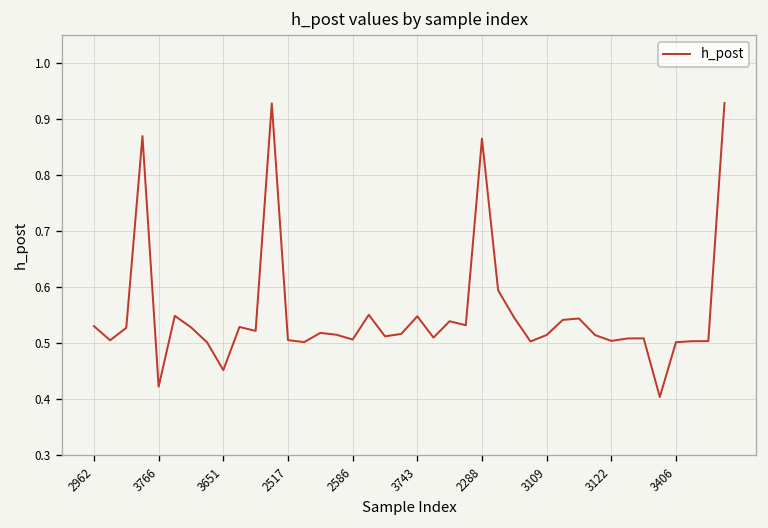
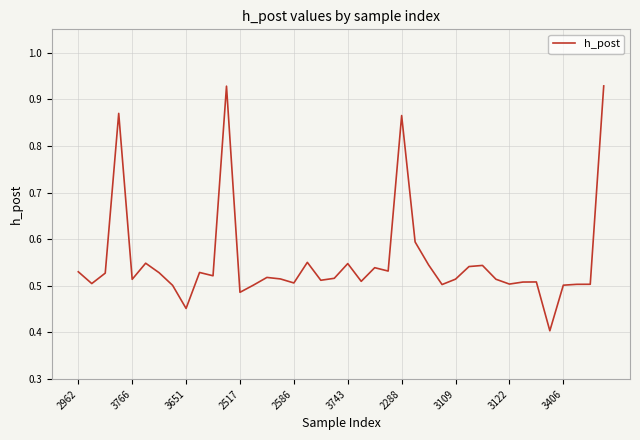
  {
    "2962": 0.53,
-   "3766": 0.42,
+   "3766": 0.51,
    "3651": 0.45,
-   "2517": 0.51,
+   "2517": 0.49,
    "2586": 0.51,
    "3743": 0.55,
    "2288": 0.87,
    "3109": 0.51,
    "3122": 0.50,
    "3406": 0.50
  }
